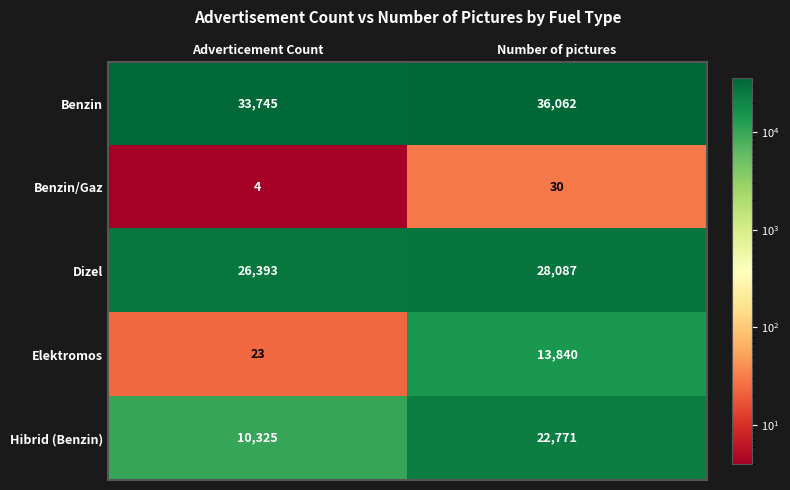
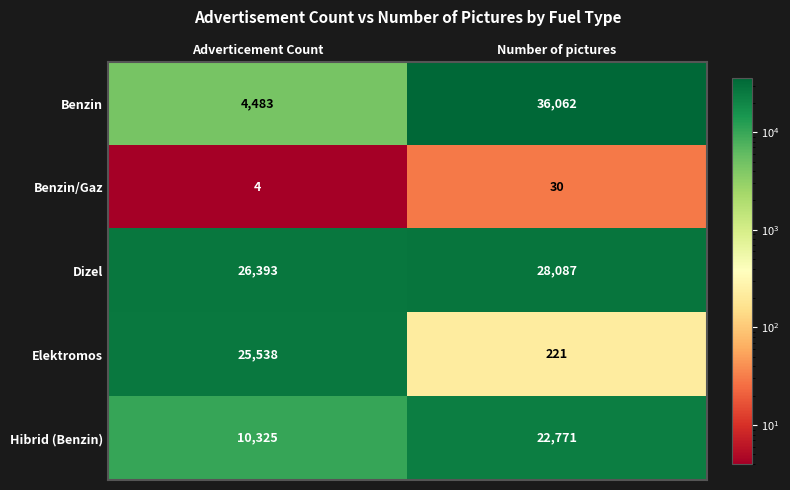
  {
    "Benzin": {
-     "Adverticement Count": "33,745",
+     "Adverticement Count": "4,483",
      "Number of pictures": "36,062"
    },
    "Benzin/Gaz": {
      "Adverticement Count": "4",
      "Number of pictures": "30"
    },
    "Dizel": {
      "Adverticement Count": "26,393",
      "Number of pictures": "28,087"
    },
    "Elektromos": {
-     "Adverticement Count": "23",
-     "Number of pictures": "13,840"
+     "Adverticement Count": "25,538",
+     "Number of pictures": "221"
    },
    "Hibrid (Benzin)": {
      "Adverticement Count": "10,325",
      "Number of pictures": "22,771"
    }
  }
